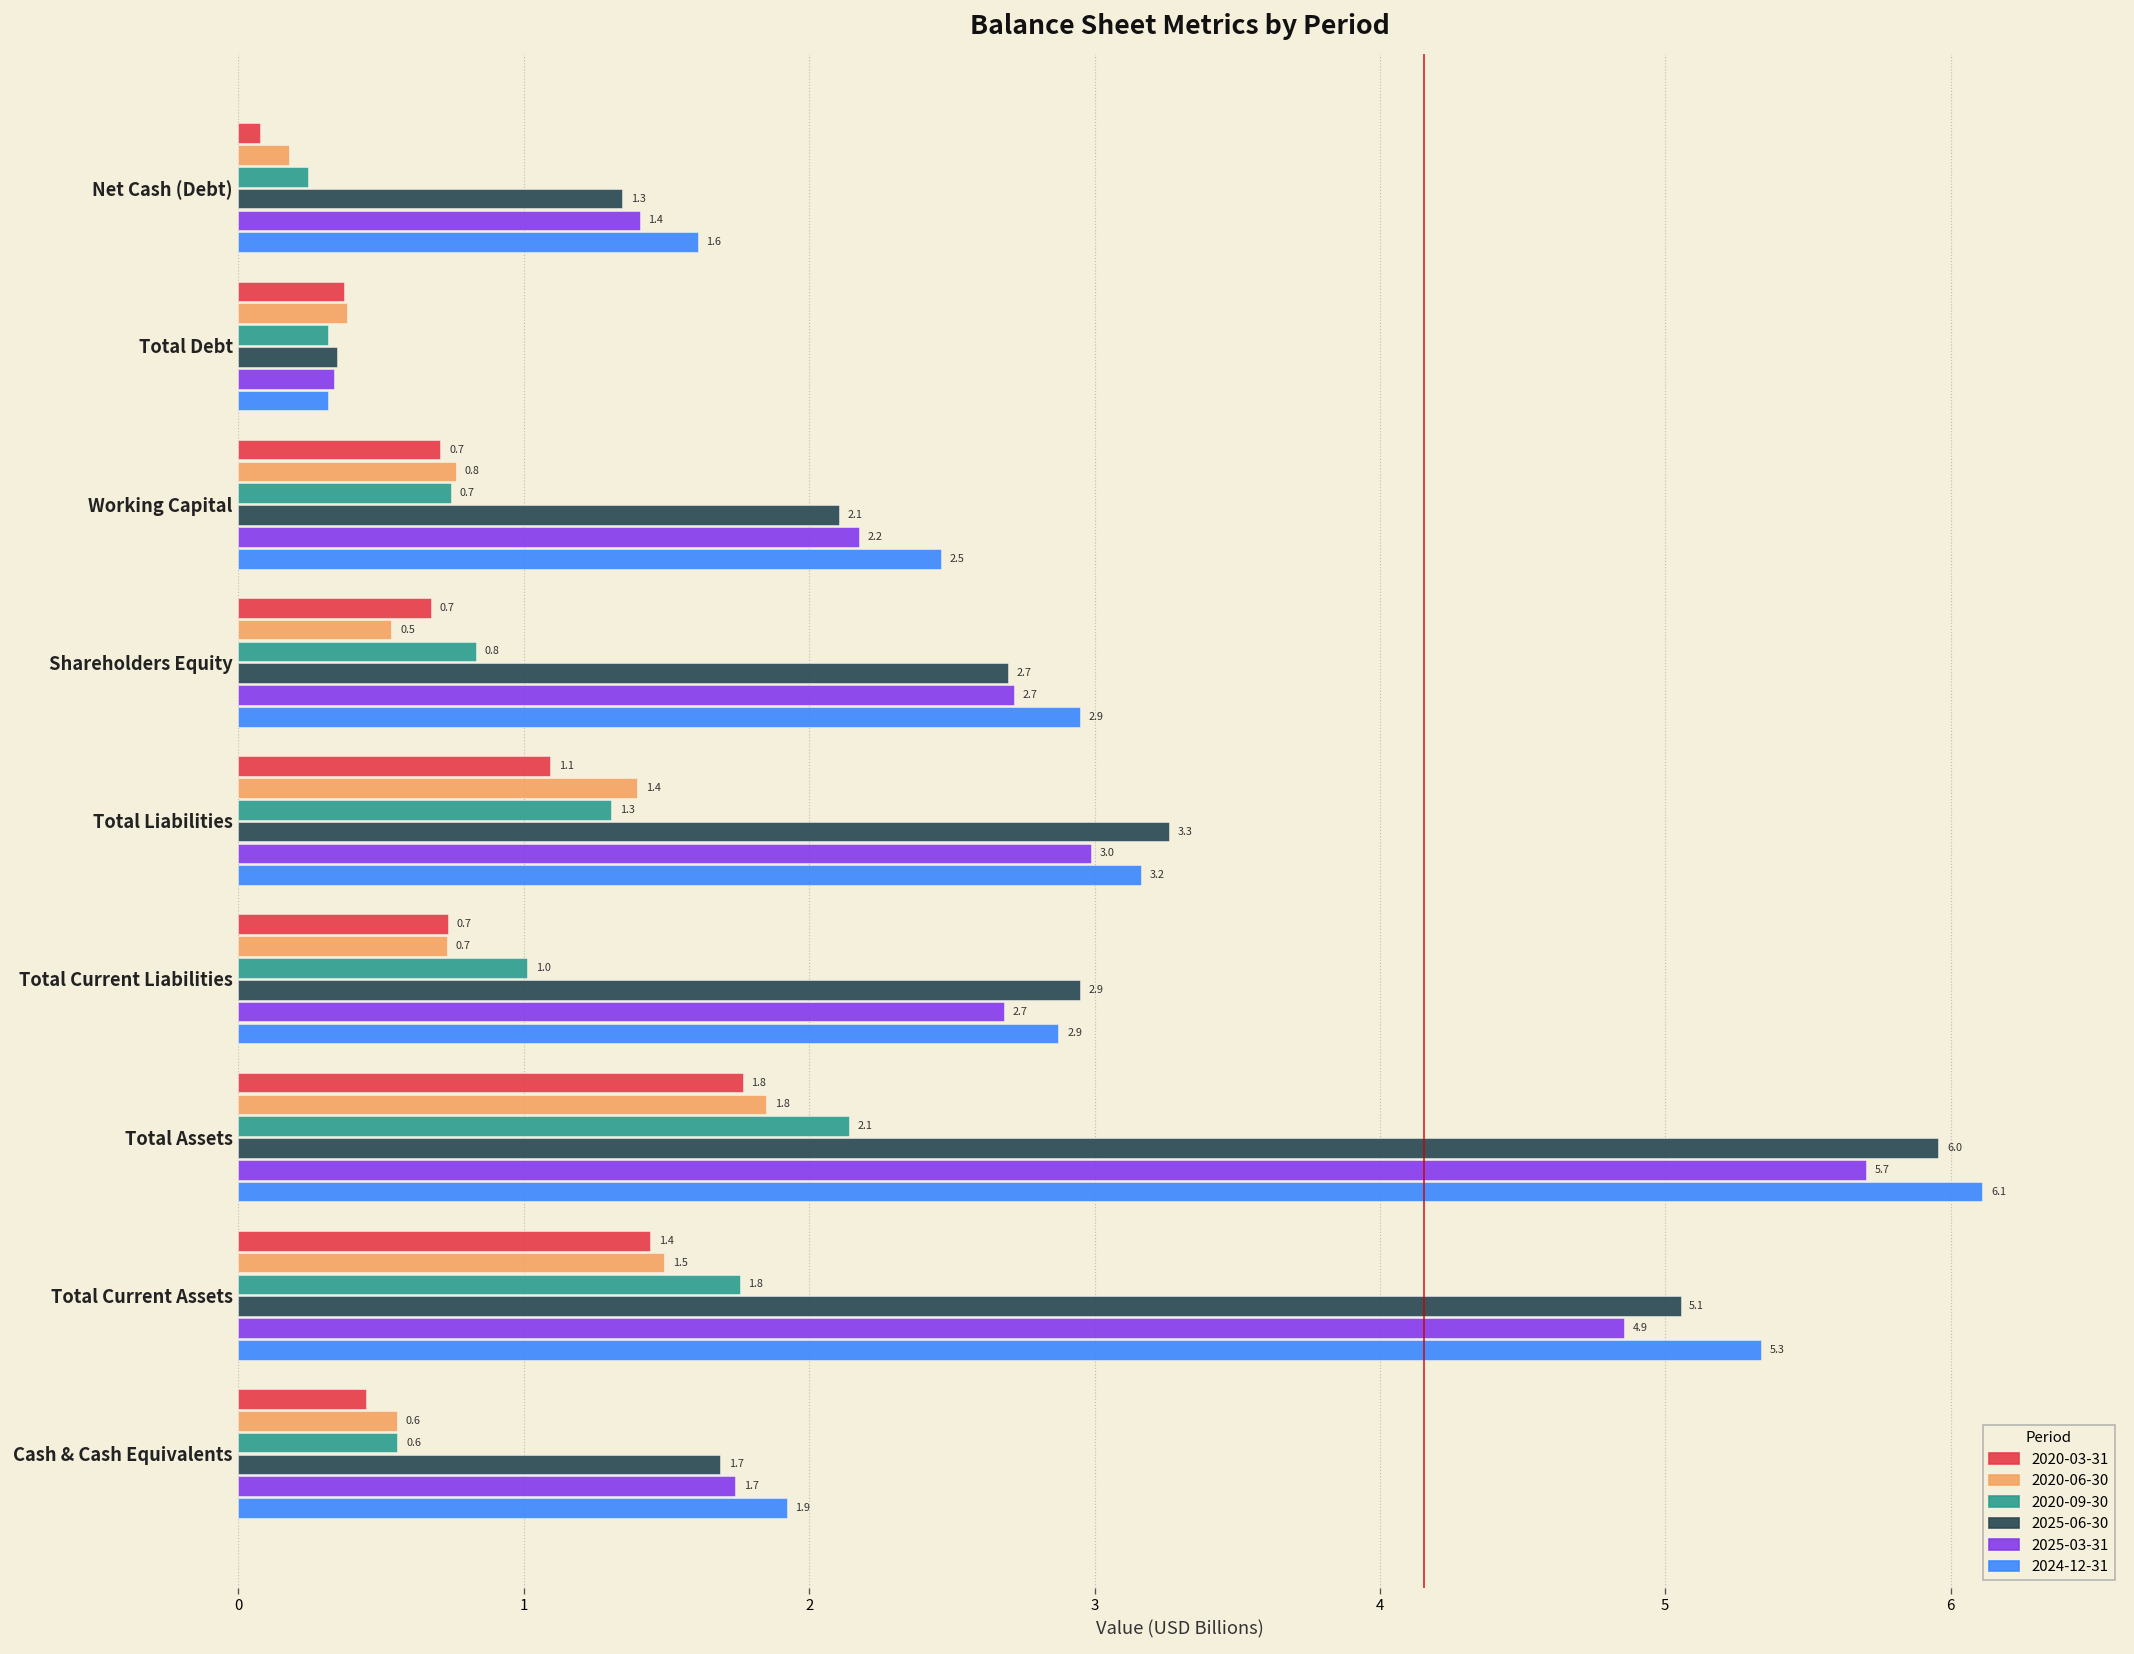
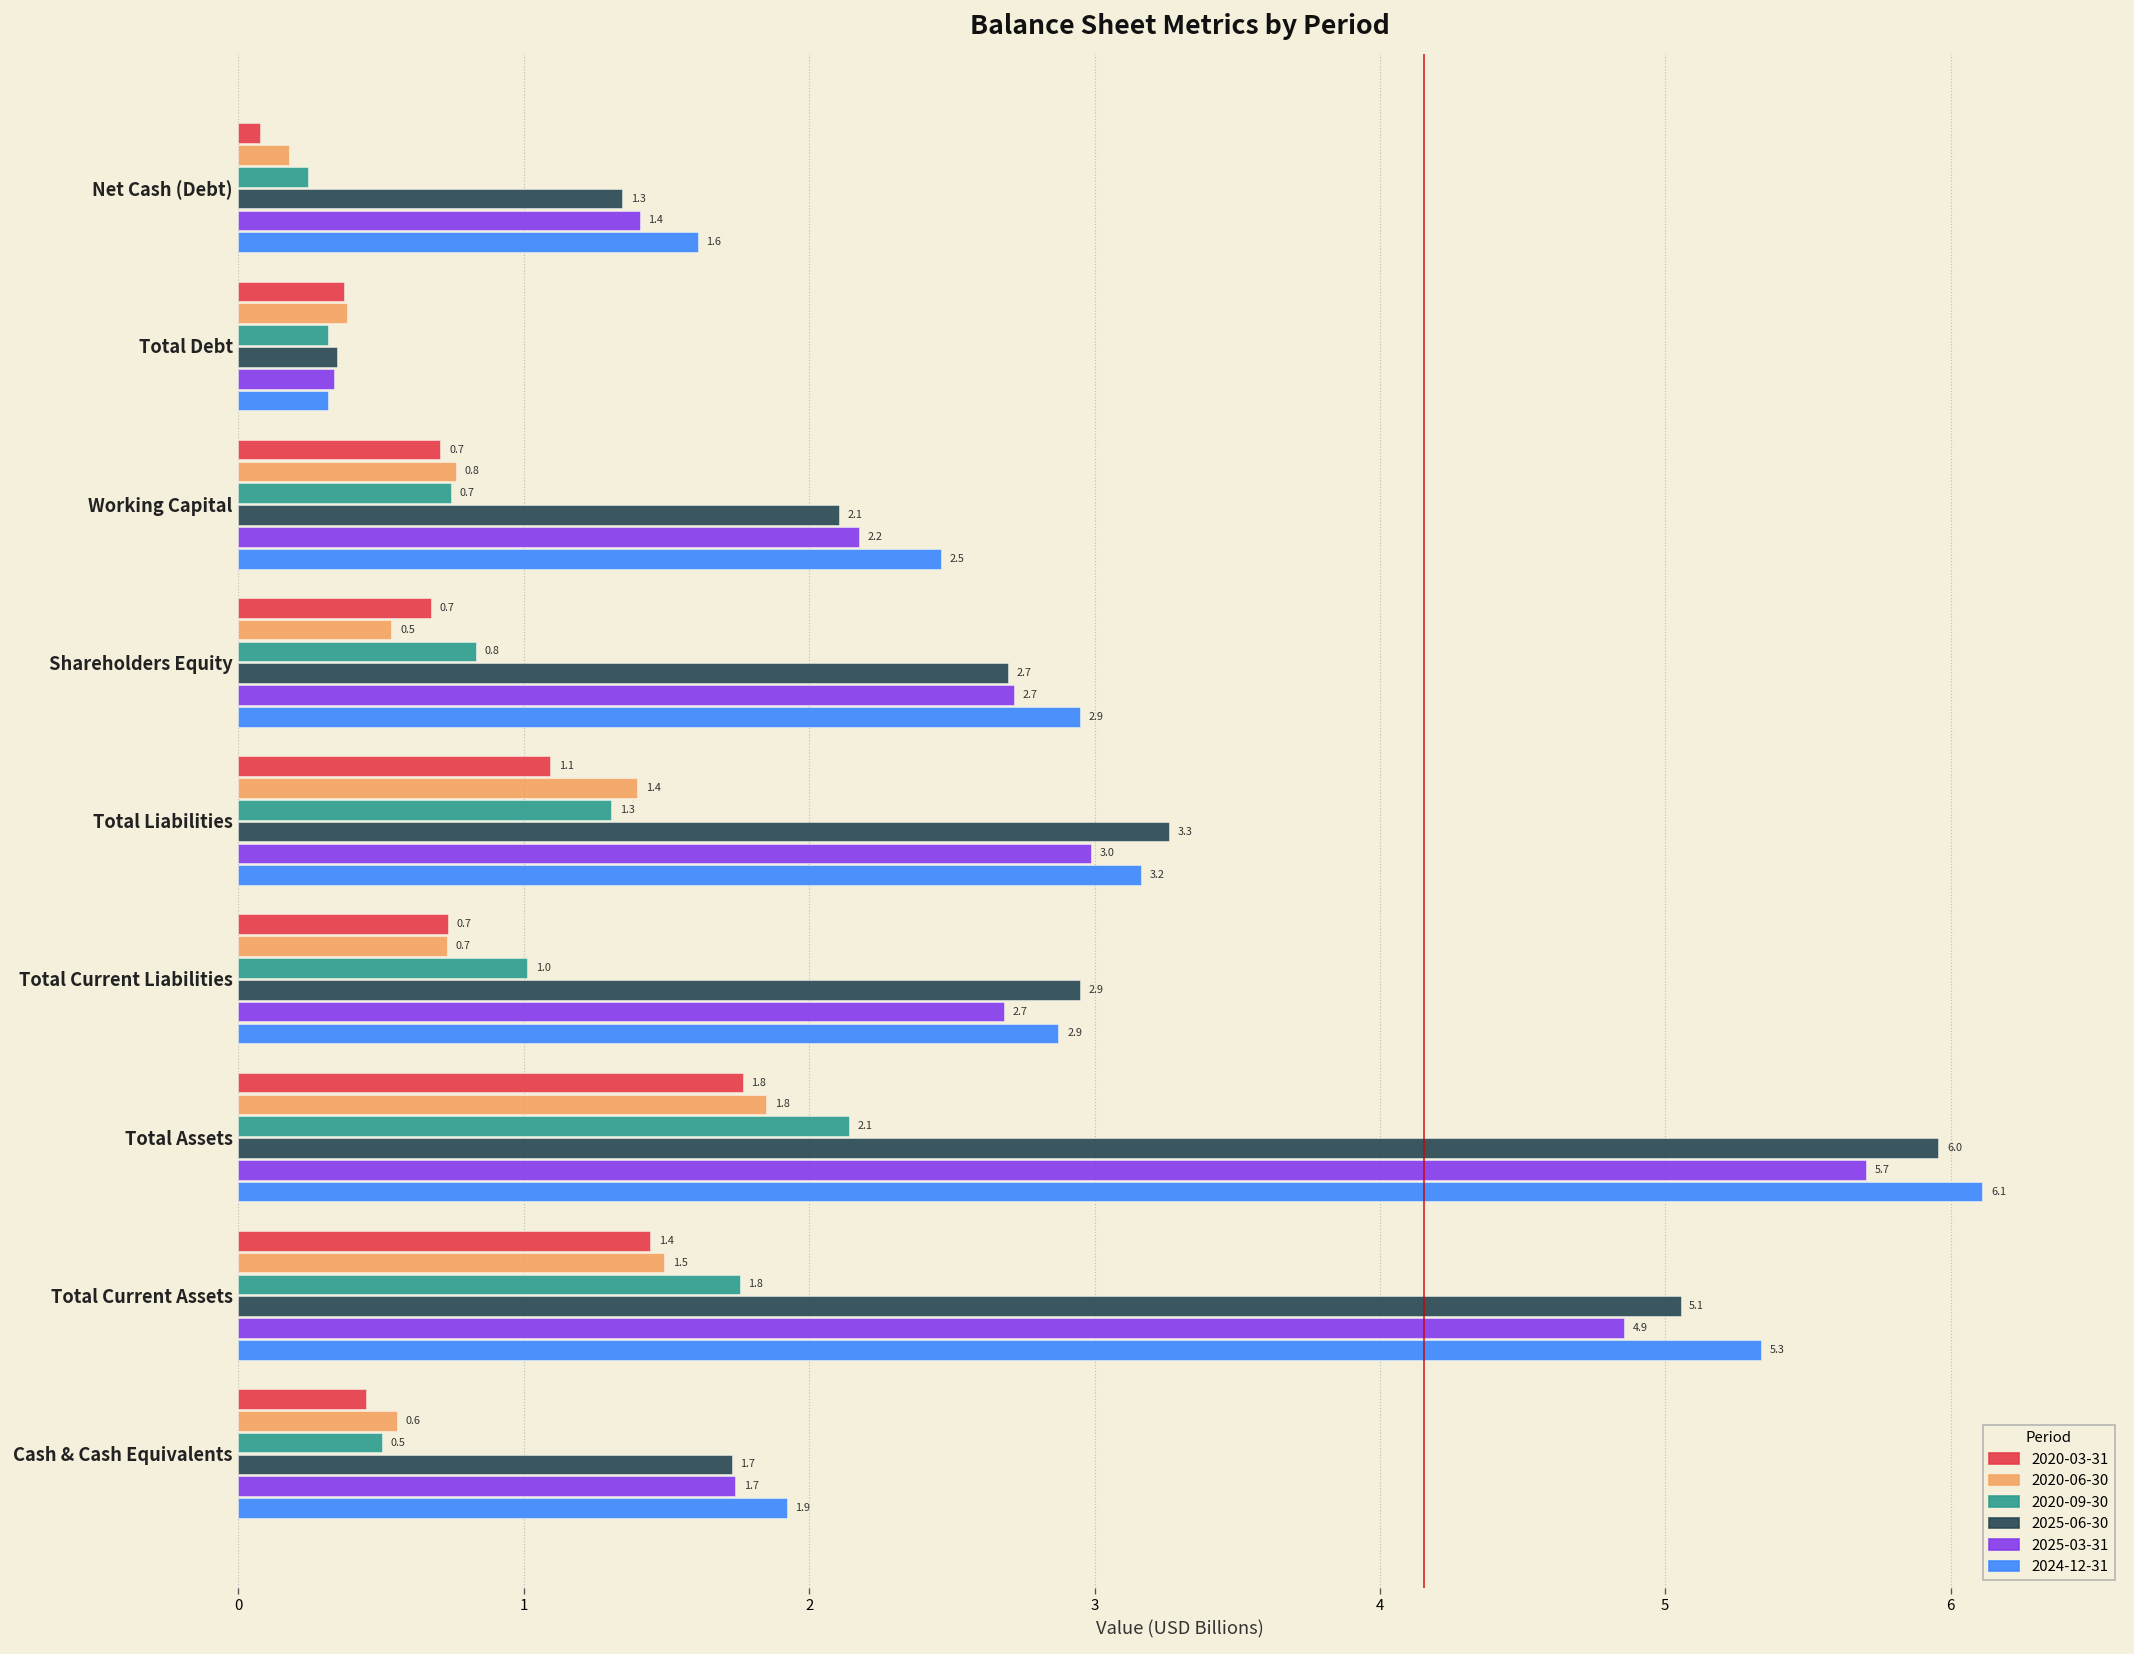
  {
    "2020-03-31": {
      "Working Capital": 0.7,
      "Shareholders Equity": 0.7,
      "Total Liabilities": 1.1,
      "Total Current Liabilities": 0.7,
      "Total Assets": 1.8,
      "Total Current Assets": 1.4
    },
    "2020-06-30": {
      "Working Capital": 0.8,
      "Shareholders Equity": 0.5,
      "Total Liabilities": 1.4,
      "Total Current Liabilities": 0.7,
      "Total Assets": 1.8,
      "Total Current Assets": 1.5,
      "Cash & Cash Equivalents": 0.6
    },
    "2020-09-30": {
      "Working Capital": 0.7,
      "Shareholders Equity": 0.8,
      "Total Liabilities": 1.3,
      "Total Current Liabilities": 1.0,
      "Total Assets": 2.1,
      "Total Current Assets": 1.8,
-     "Cash & Cash Equivalents": 0.6
+     "Cash & Cash Equivalents": 0.5
    },
    "2025-06-30": {
      "Total Debt": 0.34,
-     "Cash & Cash Equivalents": 1.69
+     "Cash & Cash Equivalents": 1.73
    },
    "2025-03-31": {
      "Net Cash (Debt)": 1.4,
      "Working Capital": 2.2,
      "Shareholders Equity": 2.7,
      "Total Liabilities": 3.0,
      "Total Current Liabilities": 2.7,
      "Total Assets": 5.7,
      "Total Current Assets": 4.9,
      "Cash & Cash Equivalents": 1.7
    },
    "2024-12-31": {
      "Net Cash (Debt)": 1.6,
      "Working Capital": 2.5,
      "Shareholders Equity": 2.9,
      "Total Liabilities": 3.2,
      "Total Current Liabilities": 2.9,
      "Total Assets": 6.1,
      "Total Current Assets": 5.3,
      "Cash & Cash Equivalents": 1.9
    }
  }
